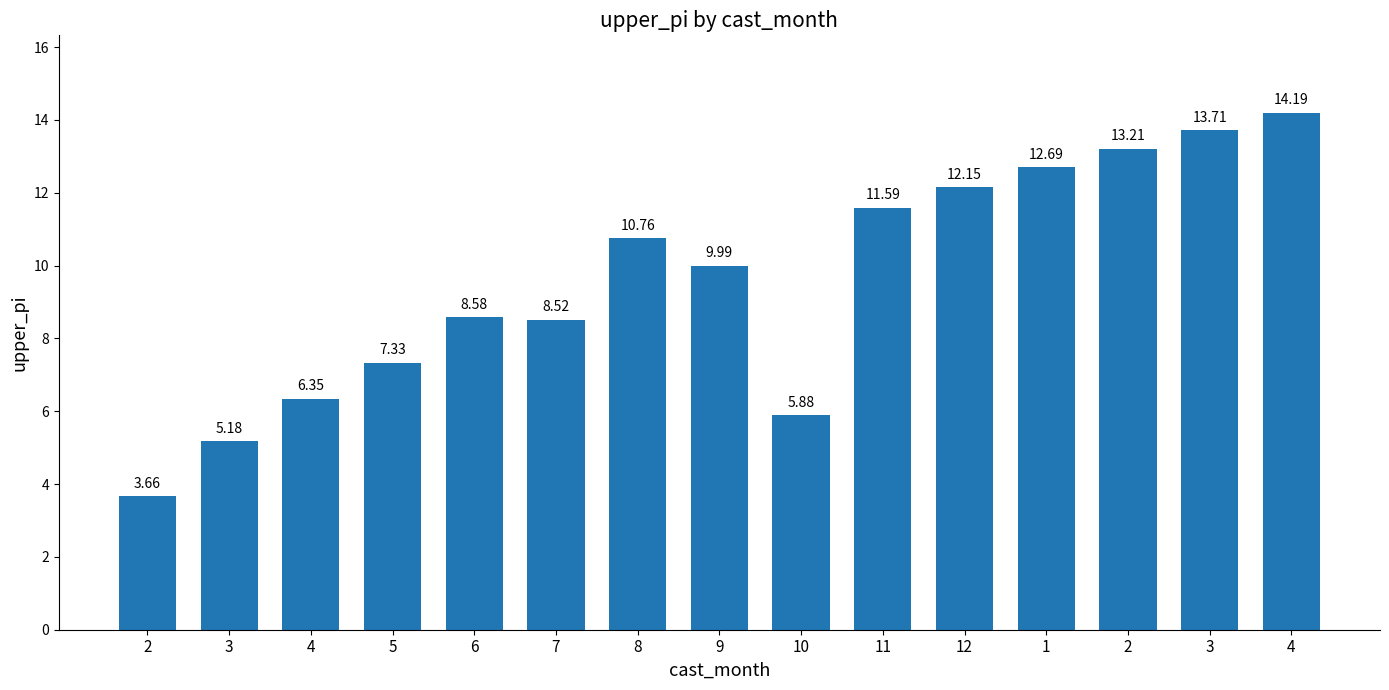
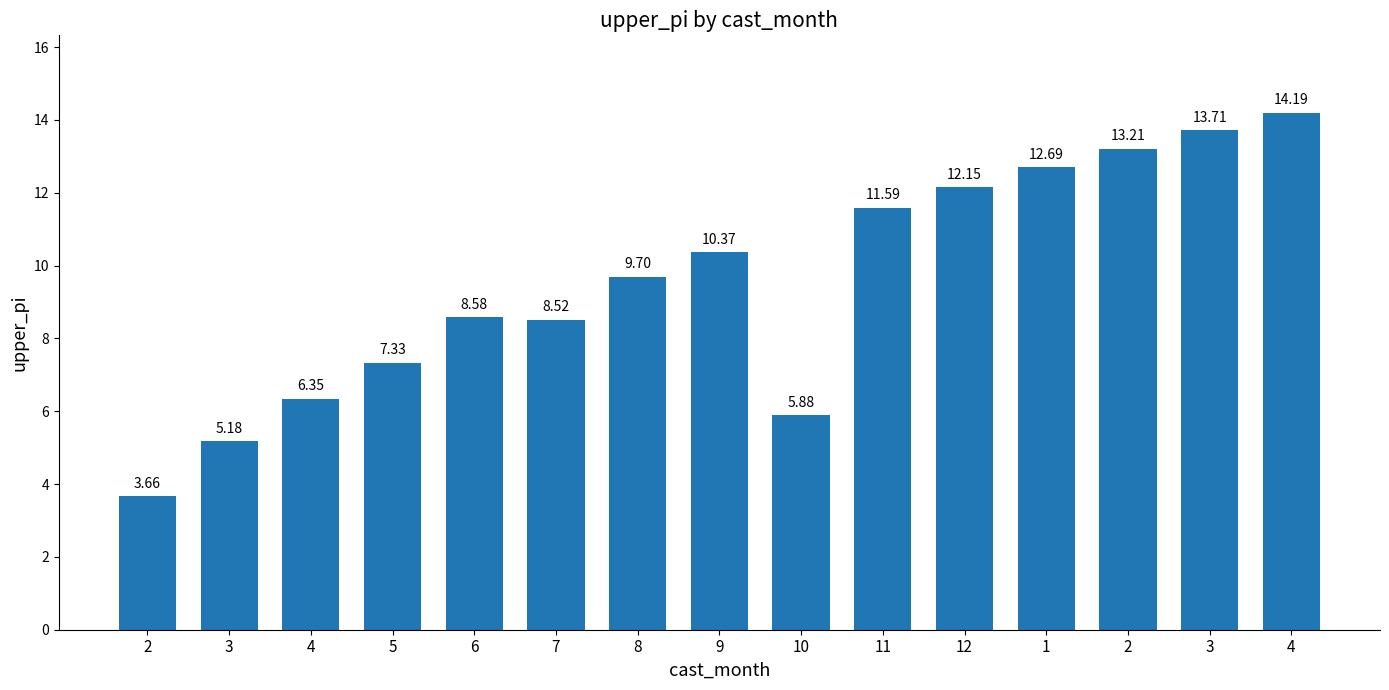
  {
    "5": 7.33,
    "6": 8.58,
    "7": 8.52,
-   "8": 10.76,
-   "9": 9.99,
+   "8": 9.70,
+   "9": 10.37,
    "10": 5.88,
    "11": 11.59,
    "12": 12.15,
    "1": 12.69
  }
